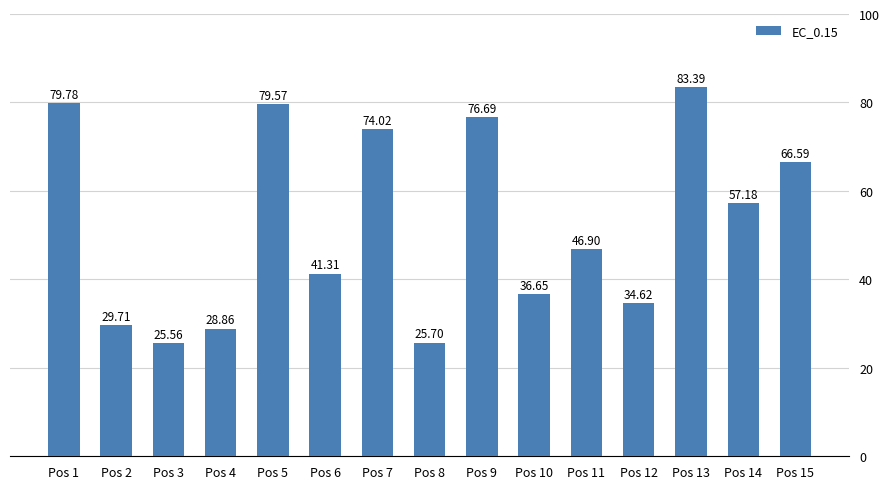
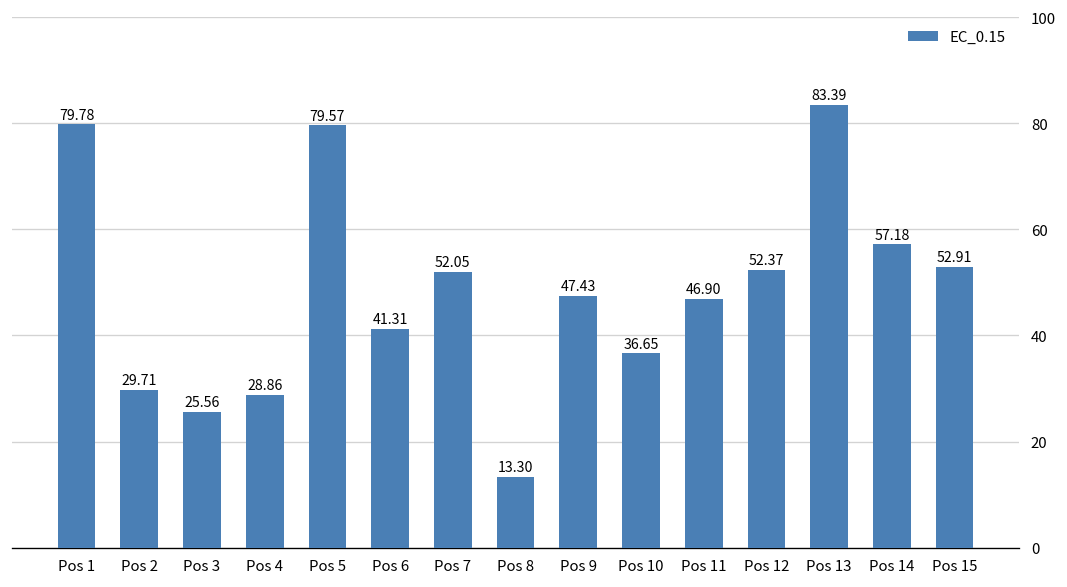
  {
    "Pos 1": 79.78,
    "Pos 2": 29.71,
    "Pos 3": 25.56,
    "Pos 4": 28.86,
    "Pos 5": 79.57,
    "Pos 6": 41.31,
-   "Pos 7": 74.02,
-   "Pos 8": 25.70,
-   "Pos 9": 76.69,
+   "Pos 7": 52.05,
+   "Pos 8": 13.30,
+   "Pos 9": 47.43,
    "Pos 10": 36.65,
    "Pos 11": 46.90,
-   "Pos 12": 34.62,
+   "Pos 12": 52.37,
    "Pos 13": 83.39,
    "Pos 14": 57.18,
-   "Pos 15": 66.59
+   "Pos 15": 52.91
  }
